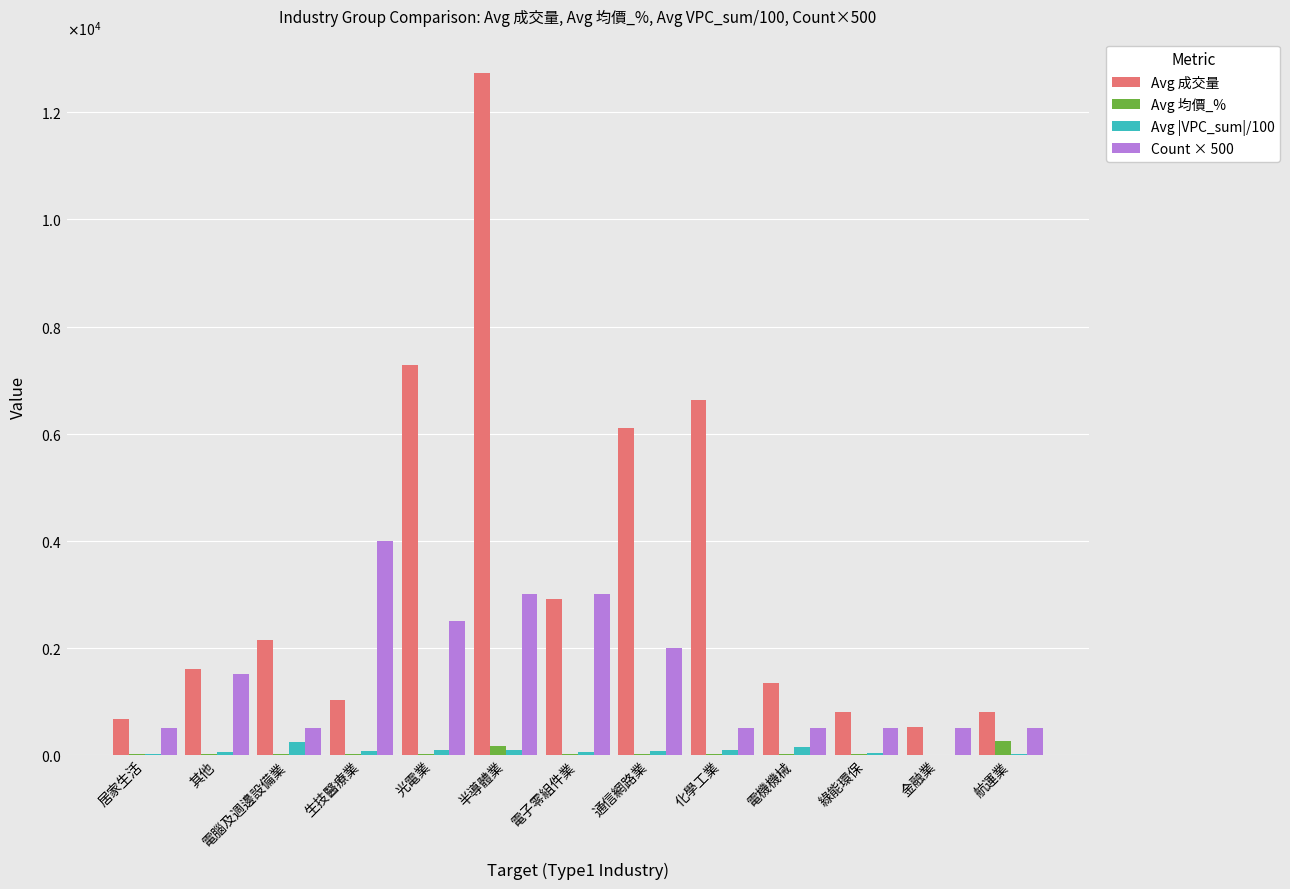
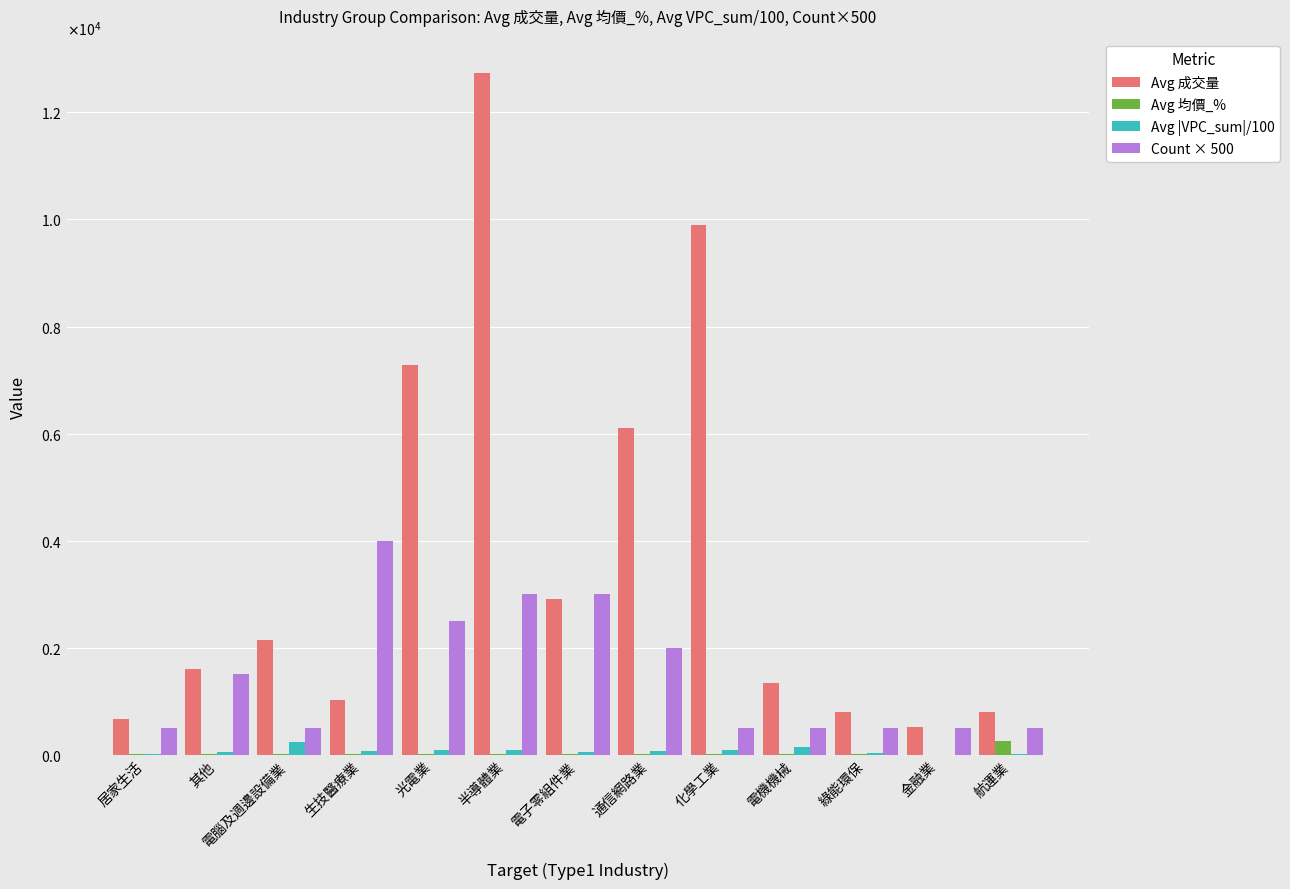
  {
    "Avg 成交量": {
      "居家生活": 700,
      "其他": 1600,
      "電腦及週邊設備業": 2100,
      "生技醫療業": 1000,
      "光電業": 7300,
      "半導體業": 12700,
      "電子零組件業": 2900,
      "通信網路業": 6100,
-     "化學工業": 6600,
+     "化學工業": 9900,
      "電機機械": 1300,
      "綠能環保": 800,
      "金融業": 500,
      "航運業": 800
    },
    "Avg 均價_%": {
-     "半導體業": 200,
+     "半導體業": 0,
      "航運業": 300
    },
    "Avg |VPC_sum|/100": {
      "其他": 0,
      "電腦及週邊設備業": 200,
      "生技醫療業": 100,
      "光電業": 100,
      "半導體業": 100,
      "電子零組件業": 100,
      "通信網路業": 100,
      "化學工業": 100,
      "電機機械": 100
    },
    "Count × 500": {
      "居家生活": 500,
      "其他": 1500,
      "電腦及週邊設備業": 500,
      "生技醫療業": 4000,
      "光電業": 2500,
      "半導體業": 3000,
      "電子零組件業": 3000,
      "通信網路業": 2000,
      "化學工業": 500,
      "電機機械": 500,
      "綠能環保": 500,
      "金融業": 500,
      "航運業": 500
    }
  }
